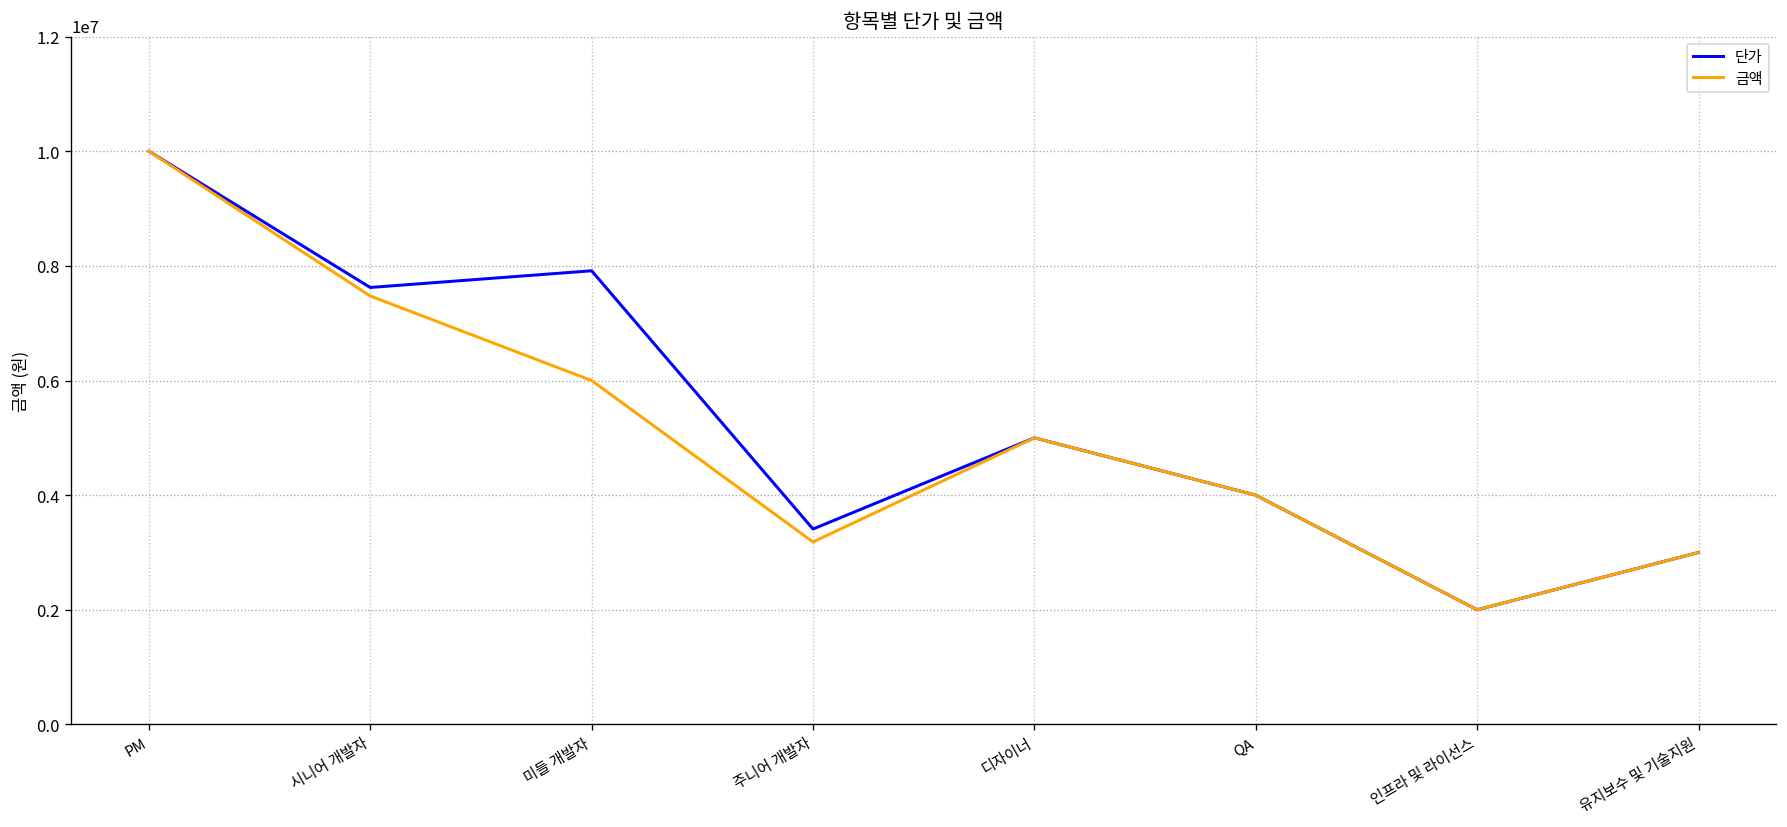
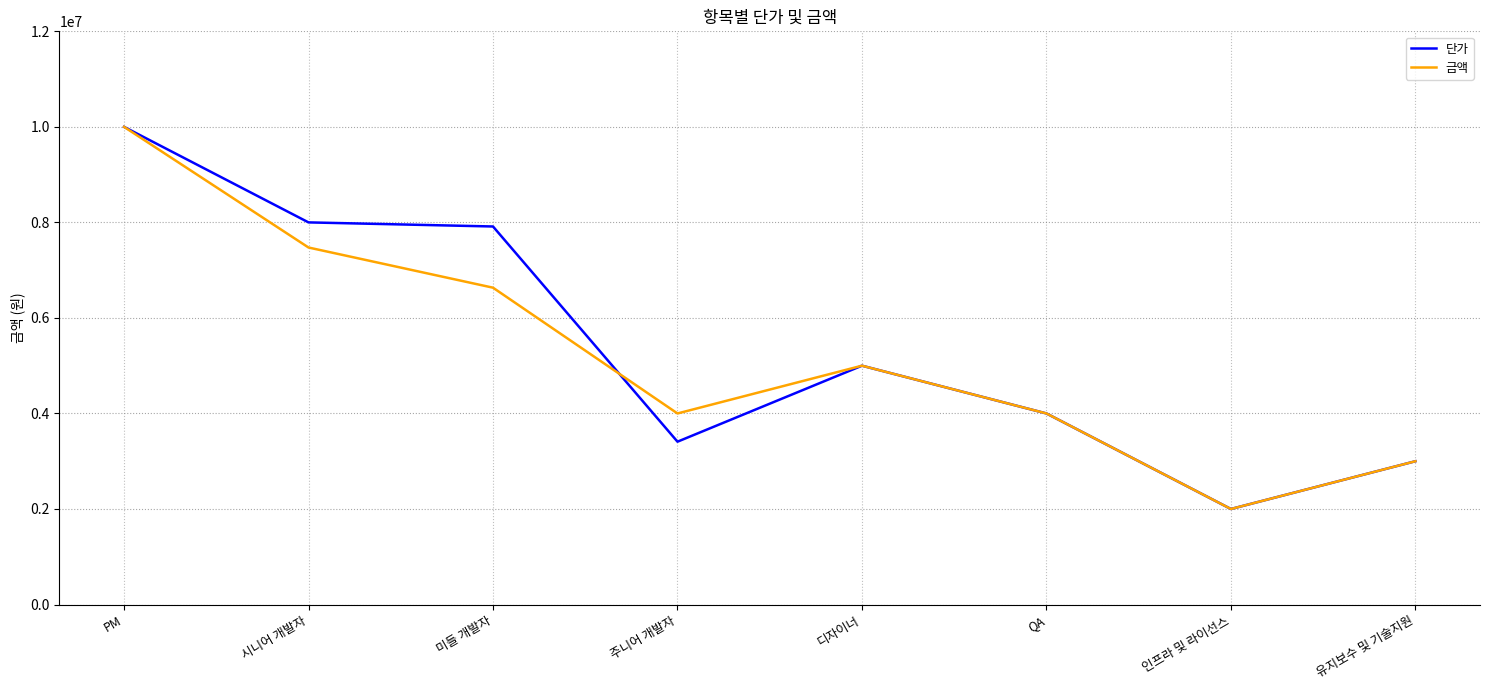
  {
    "단가": {
-     "시니어 개발자": 7600000,
+     "시니어 개발자": 8000000,
      "미들 개발자": 7900000,
      "주니어 개발자": 3400000
    },
    "금액": {
      "시니어 개발자": 7500000,
-     "미들 개발자": 6000000,
-     "주니어 개발자": 3200000
+     "미들 개발자": 6600000,
+     "주니어 개발자": 4000000
    }
  }
